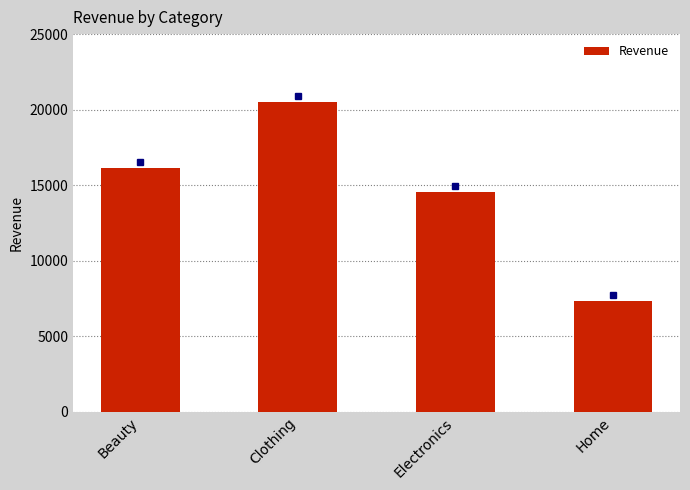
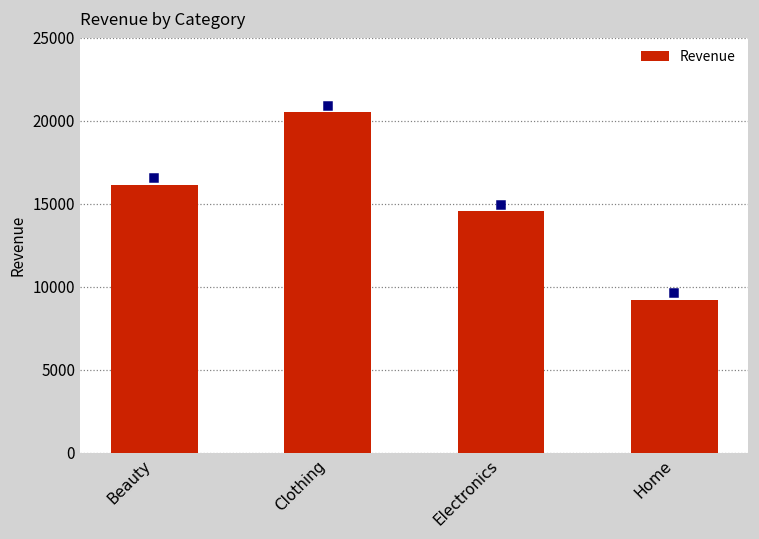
  {
    "Revenue": {
      "Beauty": 16100,
      "Clothing": 20500,
      "Electronics": 14500,
-     "Home": 7400
+     "Home": 9200
    }
  }
